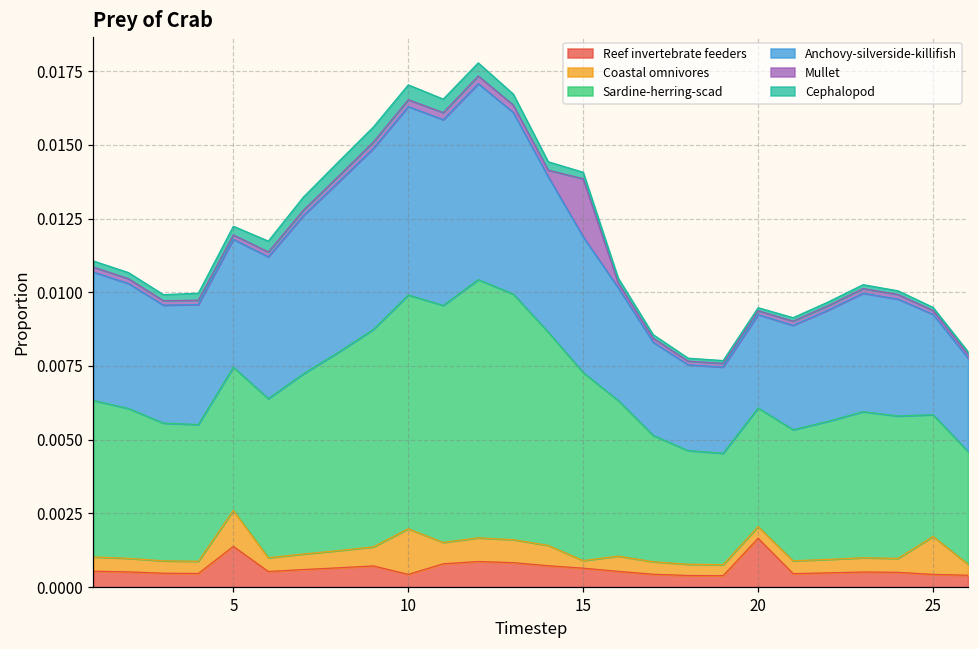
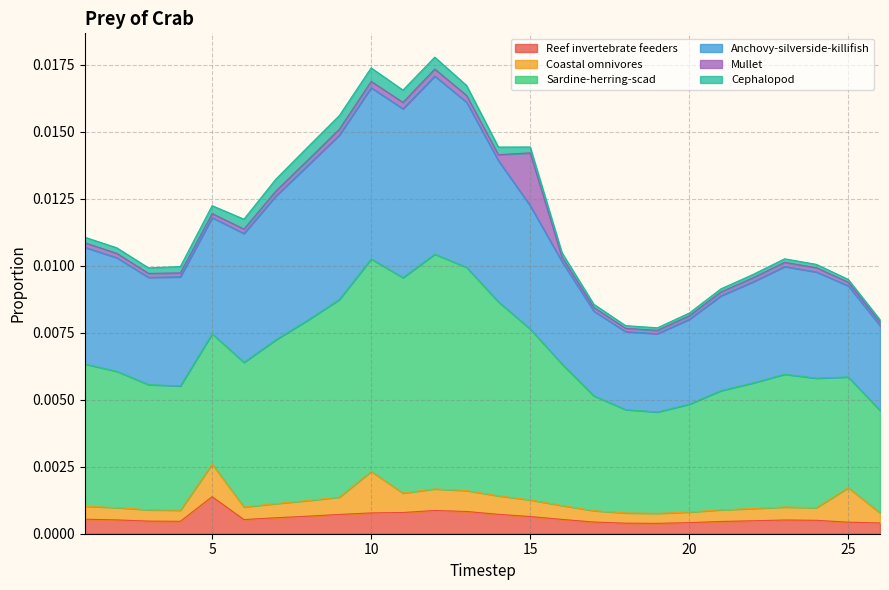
  {
    "Reef invertebrate feeders": {
      "5": 0.0014,
-     "10": 0.0004,
+     "10": 0.0008,
      "15": 0.0006,
-     "20": 0.0017,
+     "20": 0.0004,
      "25": 0.0004
    },
    "Coastal omnivores": {
      "5": 0.0012,
      "10": 0.0015,
-     "15": 0.0003,
+     "15": 0.0006,
      "20": 0.0004,
      "25": 0.0013
    },
    "Anchovy-silverside-killifish": {
      "5": 0.0043,
      "10": 0.0064,
      "15": 0.0046,
      "20": 0.0032,
      "25": 0.0034
    },
    "Mullet": {
      "5": 0.0002,
      "10": 0.0002,
      "15": 0.0020,
      "20": 0.0001,
      "25": 0.0001
    }
  }
